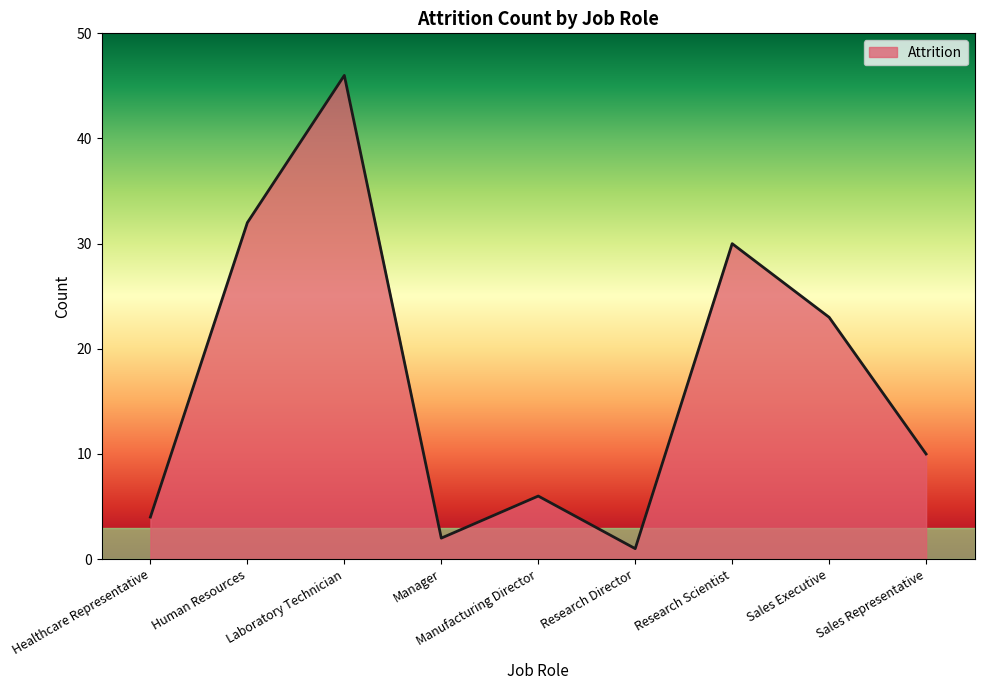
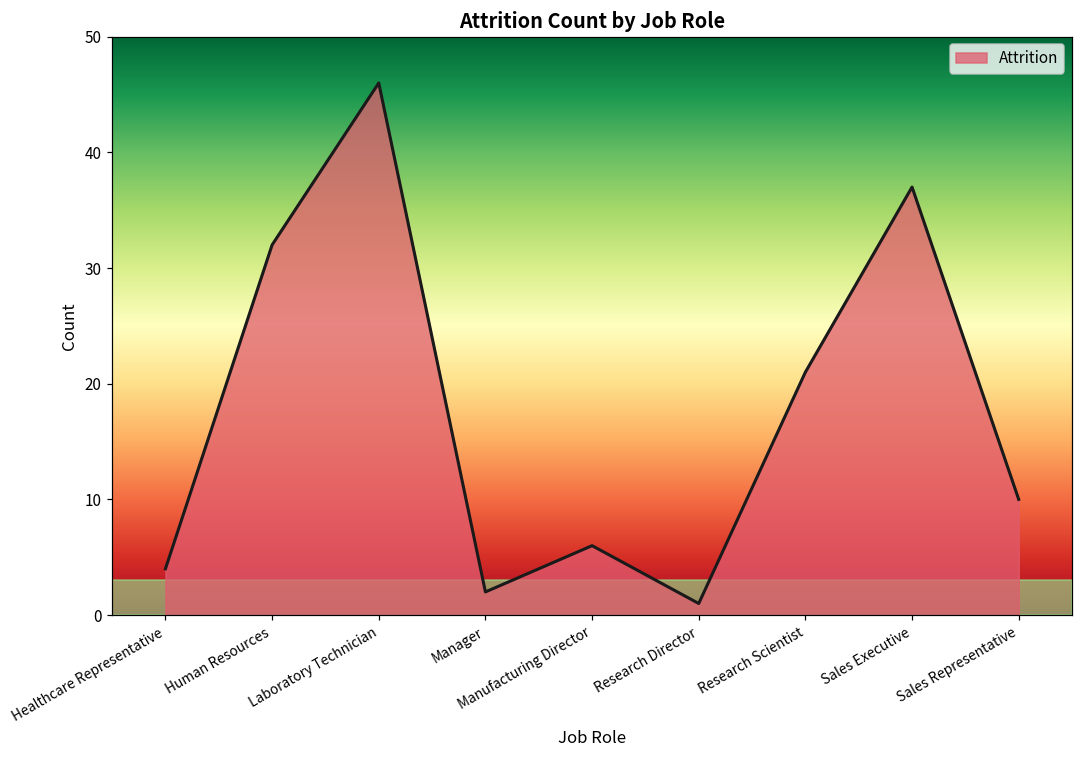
  {
    "Healthcare Representative": 4,
    "Human Resources": 32,
    "Laboratory Technician": 46,
    "Manufacturing Director": 6,
-   "Research Scientist": 30,
-   "Sales Executive": 23,
+   "Research Scientist": 21,
+   "Sales Executive": 37,
    "Sales Representative": 10
  }
